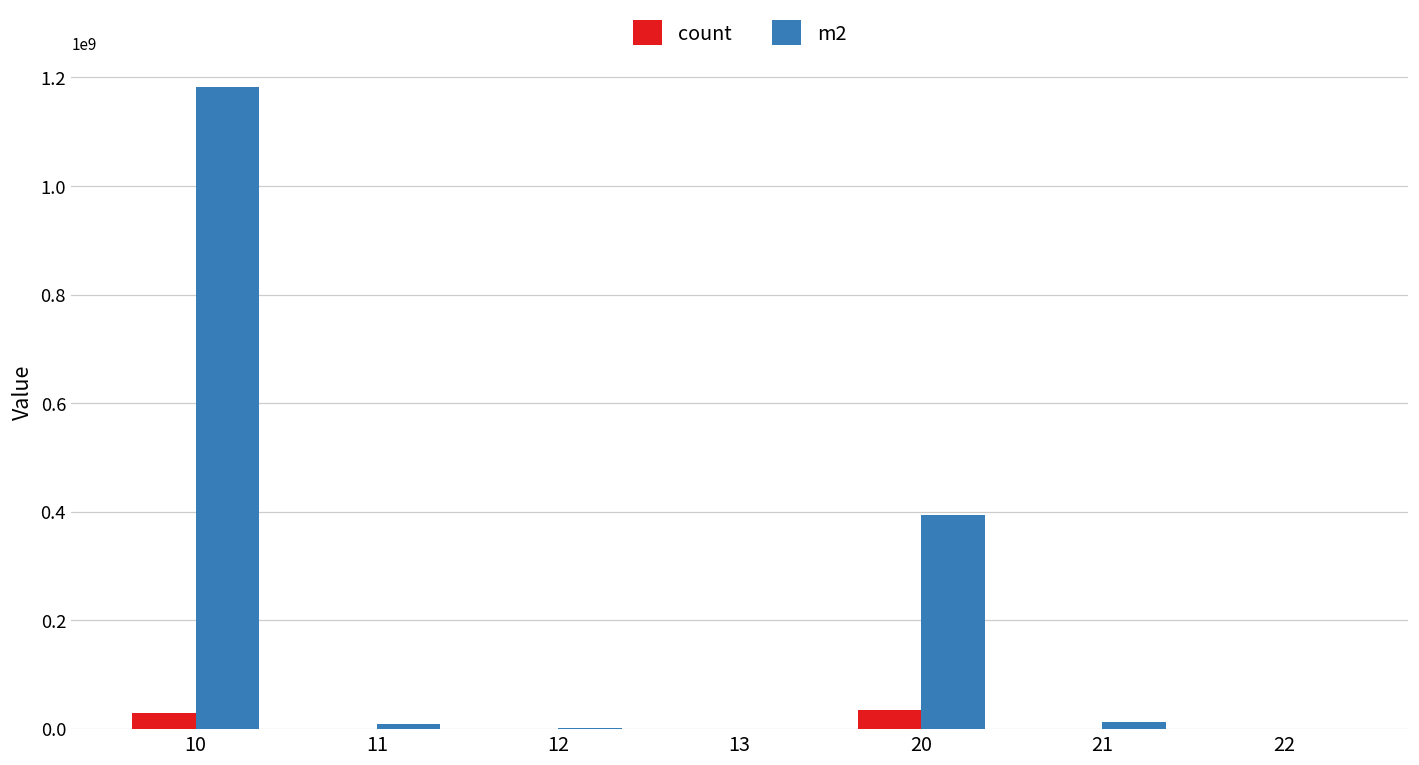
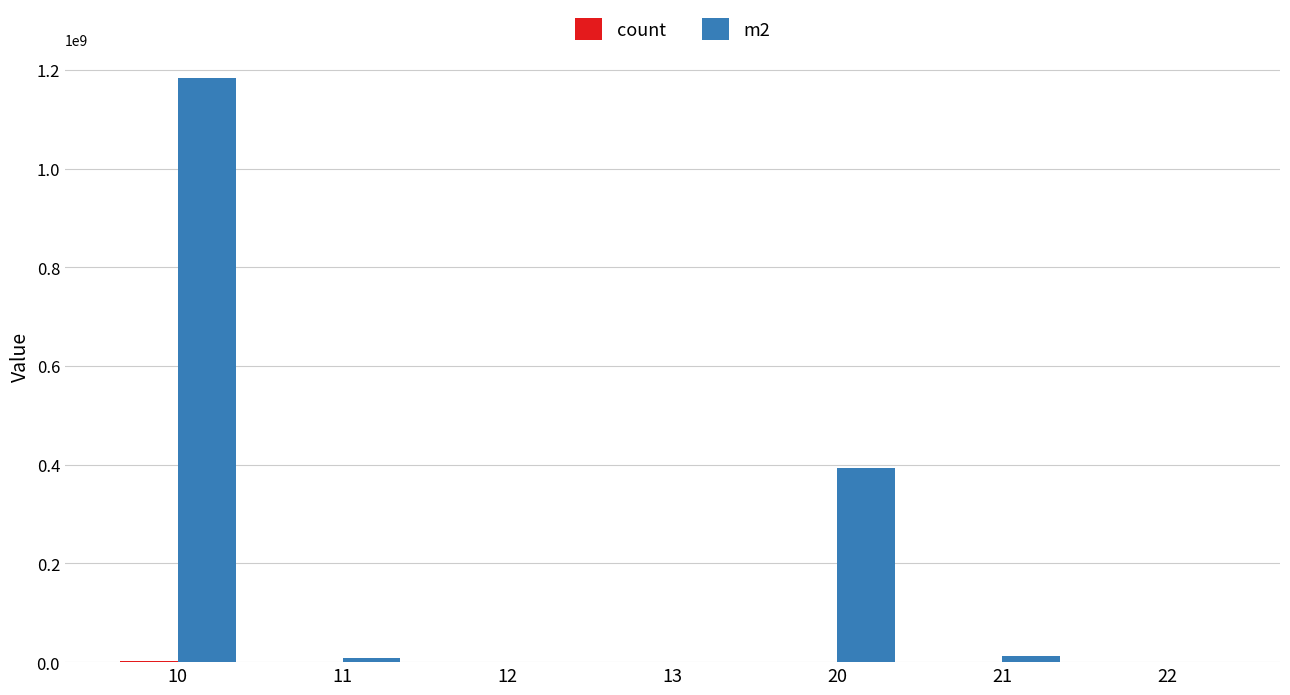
  {
    "count": {
-     "10": 30000000,
-     "20": 30000000
+     "10": 0,
+     "20": 0
    },
    "m2": {
      "10": 1180000000,
      "11": 10000000,
      "20": 390000000,
      "21": 10000000
    }
  }
